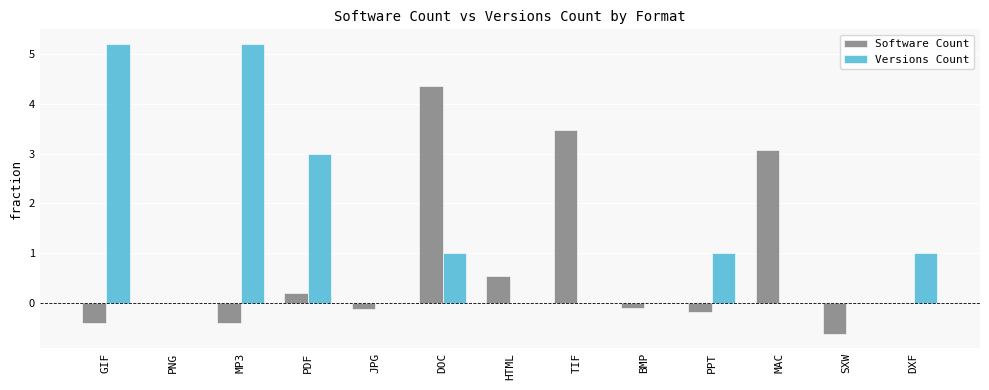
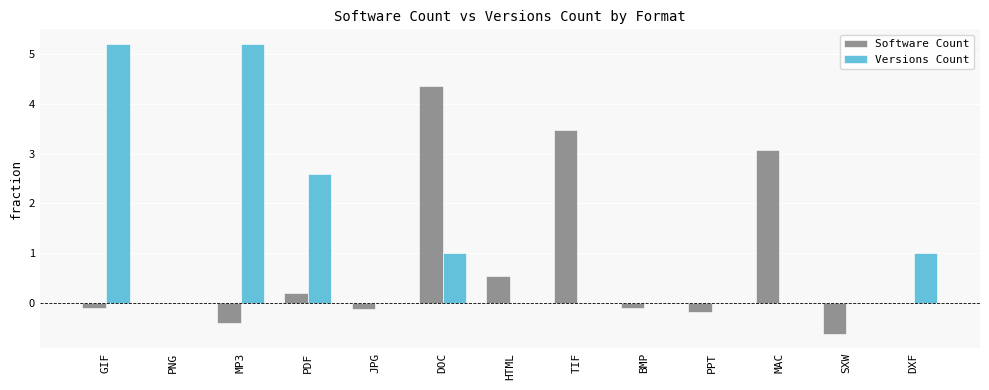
  {
    "Software Count": {
-     "GIF": -0.4,
+     "GIF": -0.1,
      "PNG": 0.0,
      "MP3": -0.4,
      "PDF": 0.2,
      "JPG": -0.1,
      "DOC": 4.4,
      "HTML": 0.6,
      "TIF": 3.5,
      "BMP": -0.1,
      "PPT": -0.2,
      "MAC": 3.1,
      "SXW": -0.6,
      "DXF": 0.0
    },
    "Versions Count": {
      "GIF": 5.2,
      "PNG": 0.0,
      "MP3": 5.2,
-     "PDF": 3.0,
+     "PDF": 2.6,
      "JPG": 0.0,
      "DOC": 1.0,
      "HTML": 0.0,
      "TIF": 0.0,
      "BMP": 0.0,
-     "PPT": 1,
+     "PPT": 0,
      "MAC": 0.0,
      "SXW": 0.0,
      "DXF": 1.0
    }
  }
